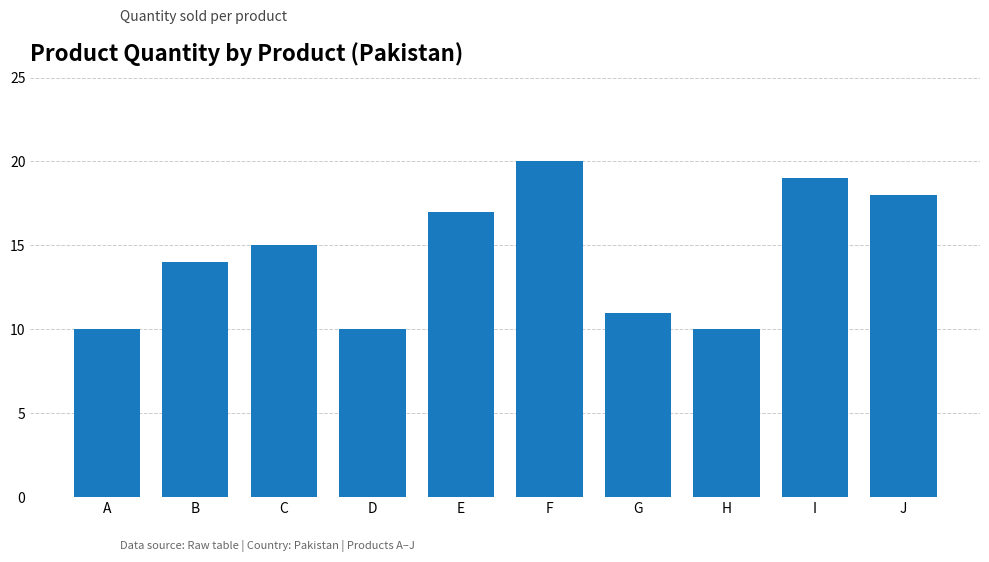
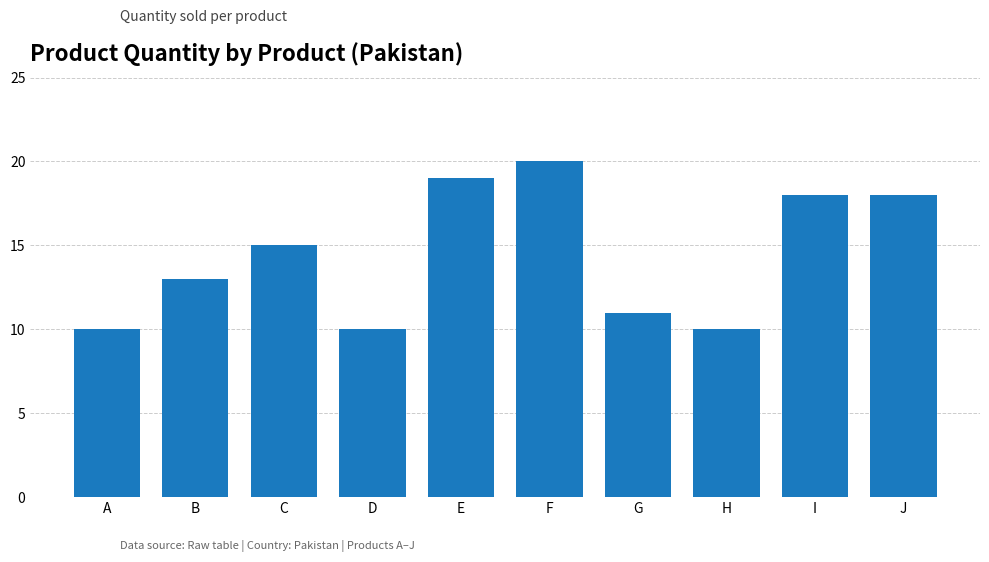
  {
    "A": 10,
-   "B": 14,
+   "B": 13,
    "C": 15,
    "D": 10,
-   "E": 17,
+   "E": 19,
    "F": 20,
    "G": 11,
    "H": 10,
-   "I": 19,
+   "I": 18,
    "J": 18
  }
